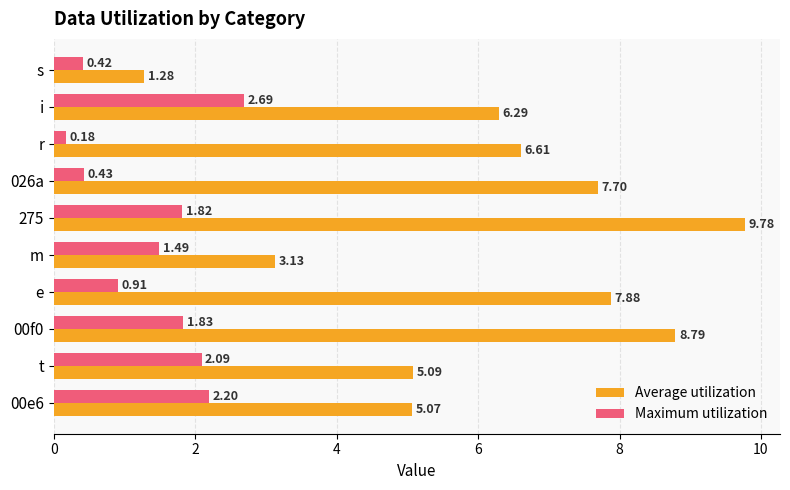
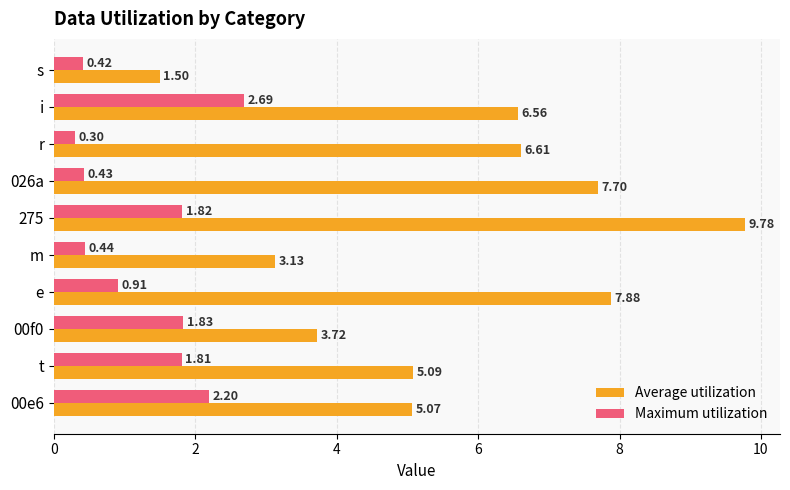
  {
    "Average utilization": {
-     "s": 1.28,
-     "i": 6.29,
+     "s": 1.50,
+     "i": 6.56,
      "r": 6.61,
      "026a": 7.70,
      "275": 9.78,
      "m": 3.13,
      "e": 7.88,
-     "00f0": 8.79,
+     "00f0": 3.72,
      "t": 5.09,
      "00e6": 5.07
    },
    "Maximum utilization": {
      "s": 0.42,
      "i": 2.69,
-     "r": 0.18,
+     "r": 0.30,
      "026a": 0.43,
      "275": 1.82,
-     "m": 1.49,
+     "m": 0.44,
      "e": 0.91,
      "00f0": 1.83,
-     "t": 2.09,
+     "t": 1.81,
      "00e6": 2.20
    }
  }
